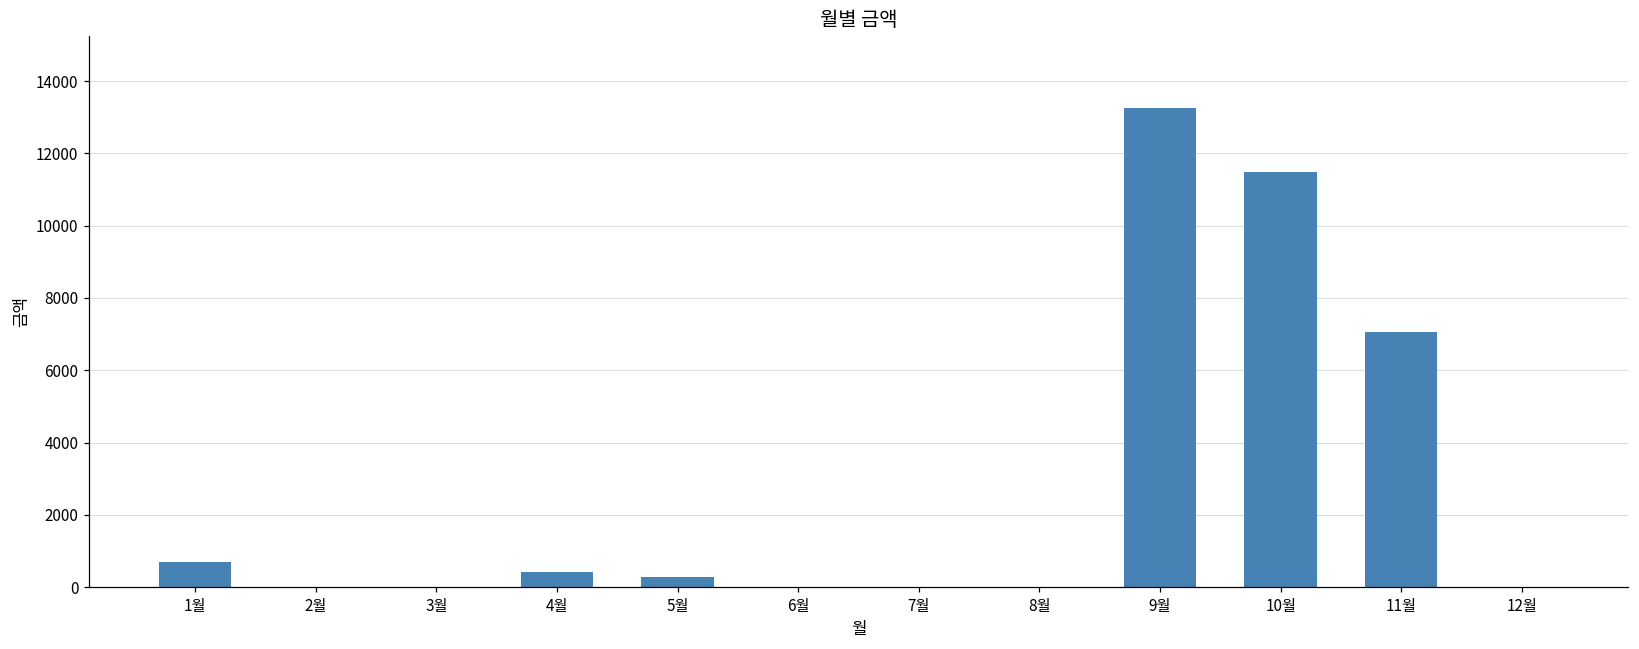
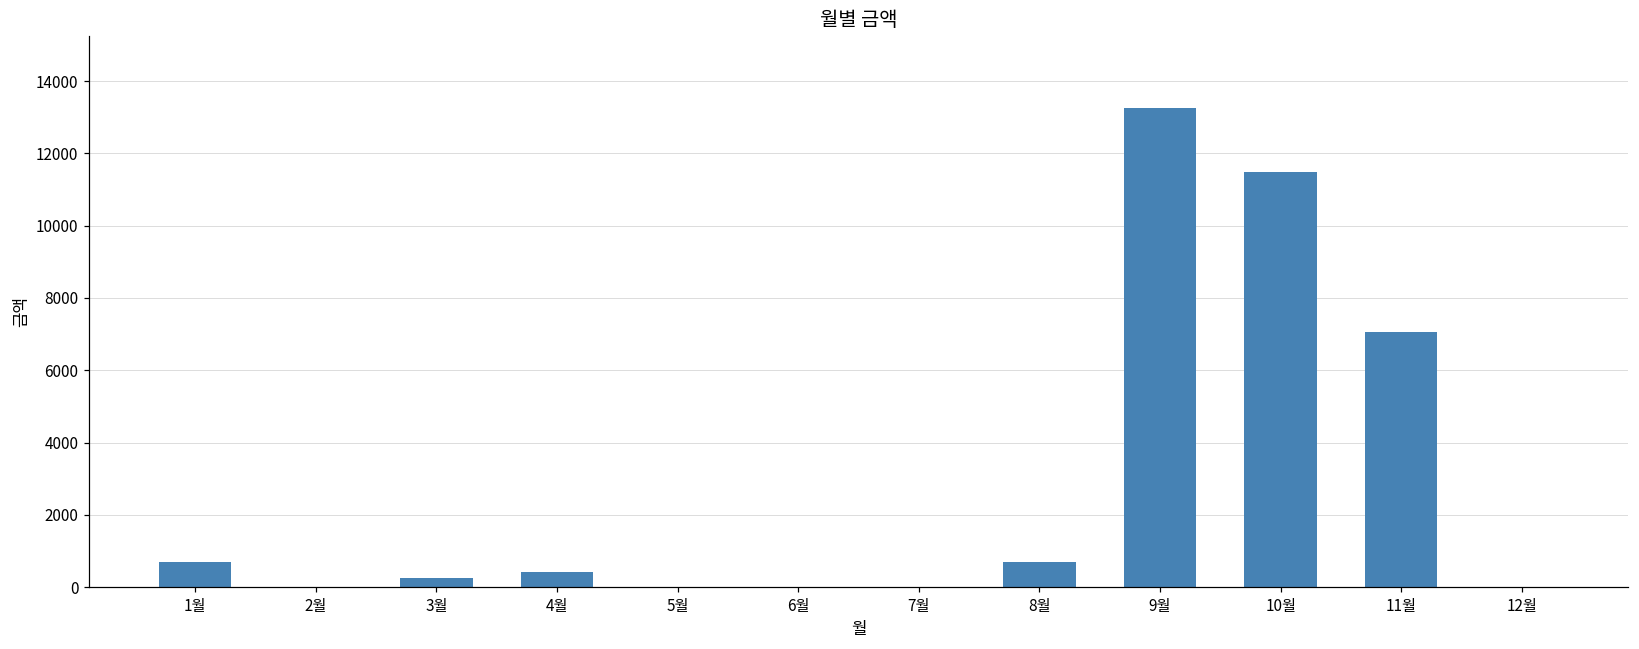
  {
    "1월": 700,
    "2월": 0,
-   "3월": 0,
+   "3월": 200,
    "4월": 400,
-   "5월": 300,
+   "5월": 0,
    "6월": 0,
    "7월": 0,
-   "8월": 0,
+   "8월": 700,
    "9월": 13300,
    "10월": 11500,
    "11월": 7100,
    "12월": 0
  }
